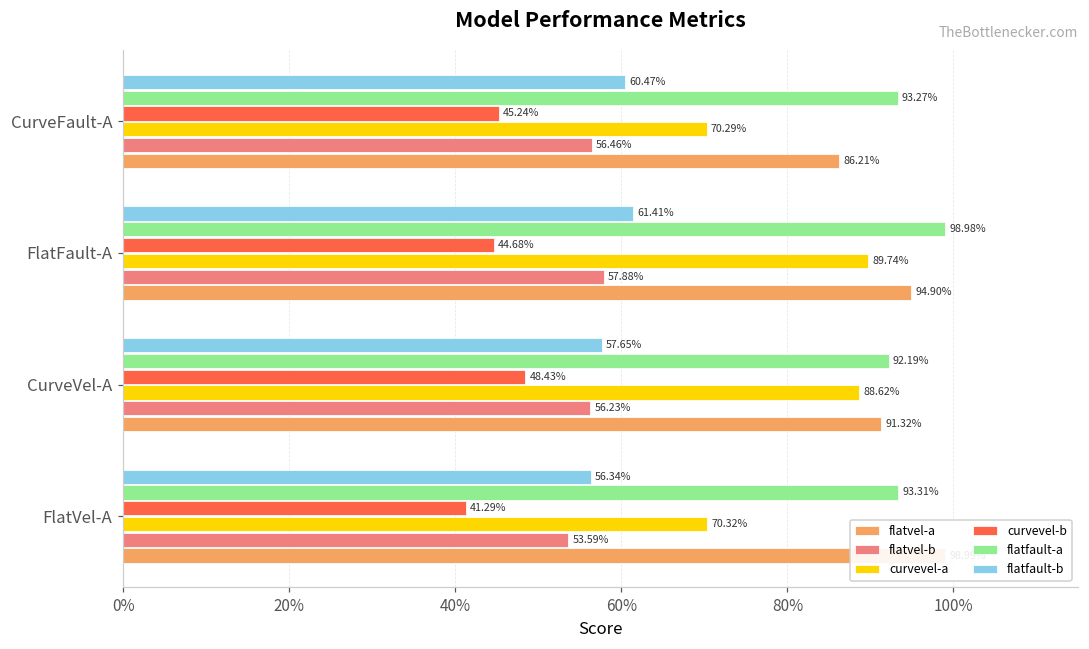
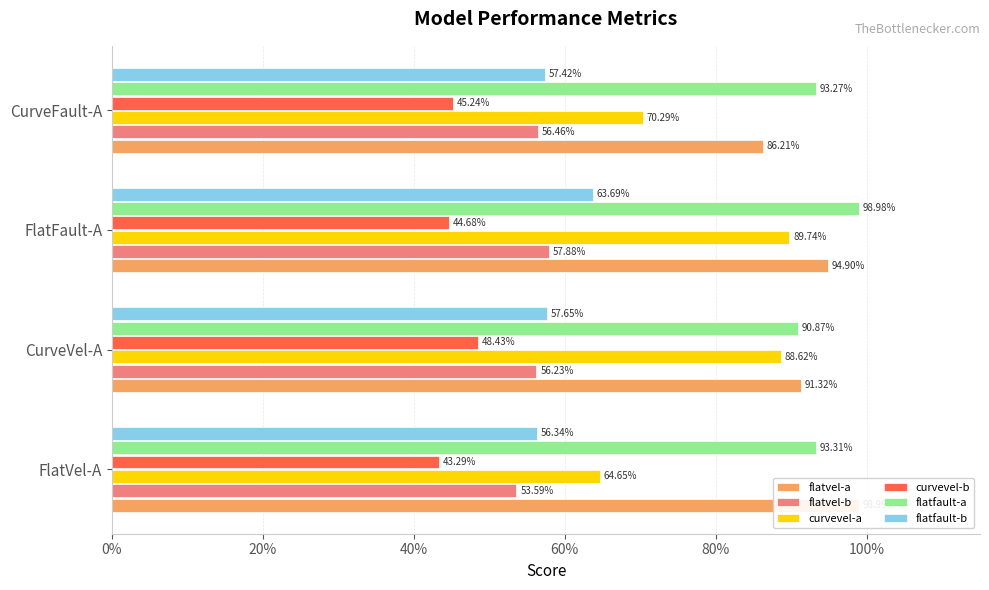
  {
    "curvevel-a": {
      "CurveFault-A": "70.29%",
      "FlatFault-A": "89.74%",
      "CurveVel-A": "88.62%",
-     "FlatVel-A": "70.32%"
+     "FlatVel-A": "64.65%"
    },
    "curvevel-b": {
      "CurveFault-A": "45.24%",
      "FlatFault-A": "44.68%",
      "CurveVel-A": "48.43%",
-     "FlatVel-A": "41.29%"
+     "FlatVel-A": "43.29%"
    },
    "flatfault-a": {
      "CurveFault-A": "93.27%",
      "FlatFault-A": "98.98%",
-     "CurveVel-A": "92.19%",
+     "CurveVel-A": "90.87%",
      "FlatVel-A": "93.31%"
    },
    "flatfault-b": {
-     "CurveFault-A": "60.47%",
-     "FlatFault-A": "61.41%",
+     "CurveFault-A": "57.42%",
+     "FlatFault-A": "63.69%",
      "CurveVel-A": "57.65%",
      "FlatVel-A": "56.34%"
    }
  }
